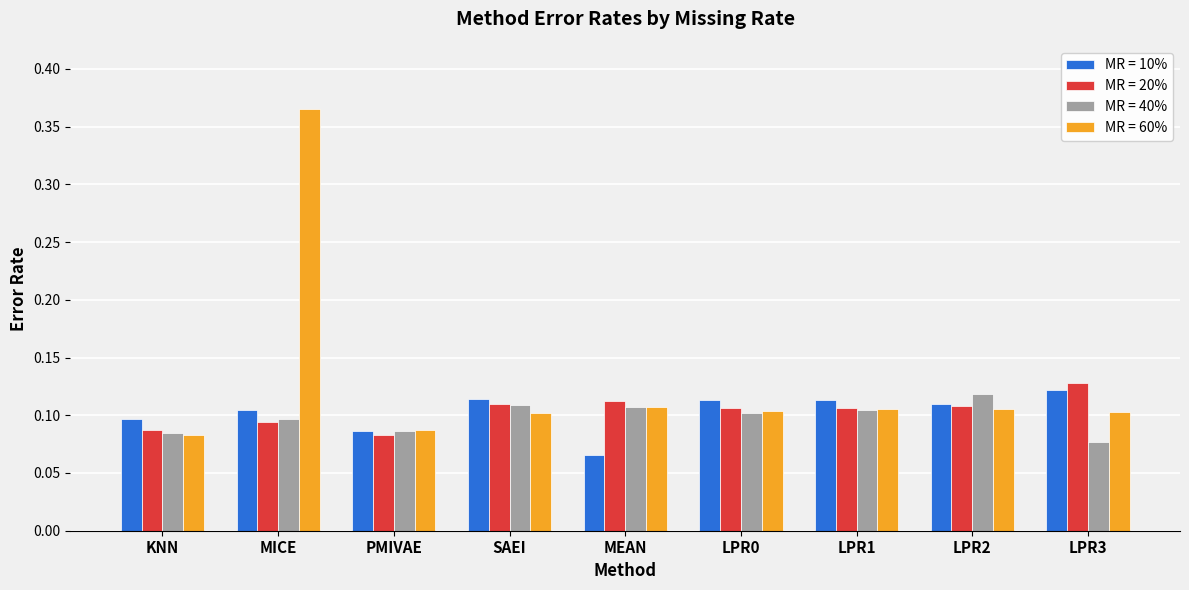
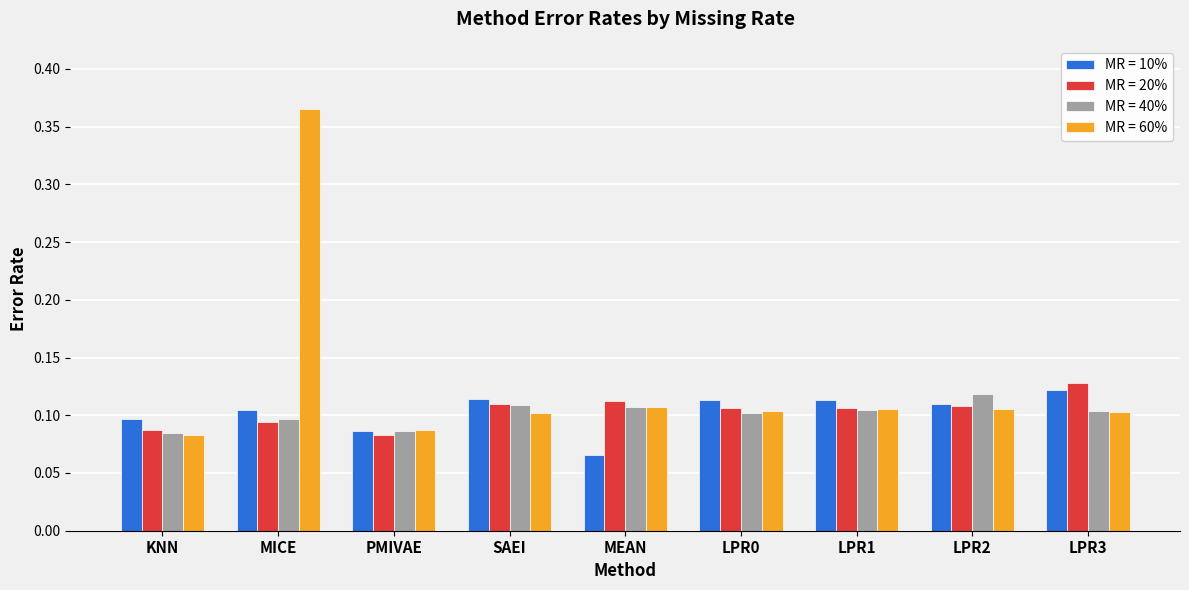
  {
    "MR = 10%": {
      "KNN": 0.097,
      "MICE": 0.104,
      "PMIVAE": 0.087,
      "SAEI": 0.114,
      "MEAN": 0.065,
      "LPR0": 0.113,
      "LPR1": 0.113,
      "LPR2": 0.110,
      "LPR3": 0.122
    },
    "MR = 20%": {
      "KNN": 0.087,
      "MICE": 0.094,
      "PMIVAE": 0.083,
      "SAEI": 0.110,
      "MEAN": 0.112,
      "LPR0": 0.106,
      "LPR1": 0.106,
      "LPR2": 0.108,
      "LPR3": 0.128
    },
    "MR = 40%": {
      "KNN": 0.085,
      "MICE": 0.097,
      "PMIVAE": 0.087,
      "SAEI": 0.109,
      "MEAN": 0.107,
      "LPR0": 0.102,
      "LPR1": 0.105,
      "LPR2": 0.118,
-     "LPR3": 0.077
+     "LPR3": 0.104
    },
    "MR = 60%": {
      "KNN": 0.083,
      "MICE": 0.366,
      "PMIVAE": 0.087,
      "SAEI": 0.102,
      "MEAN": 0.107,
      "LPR0": 0.103,
      "LPR1": 0.105,
      "LPR2": 0.106,
      "LPR3": 0.103
    }
  }
